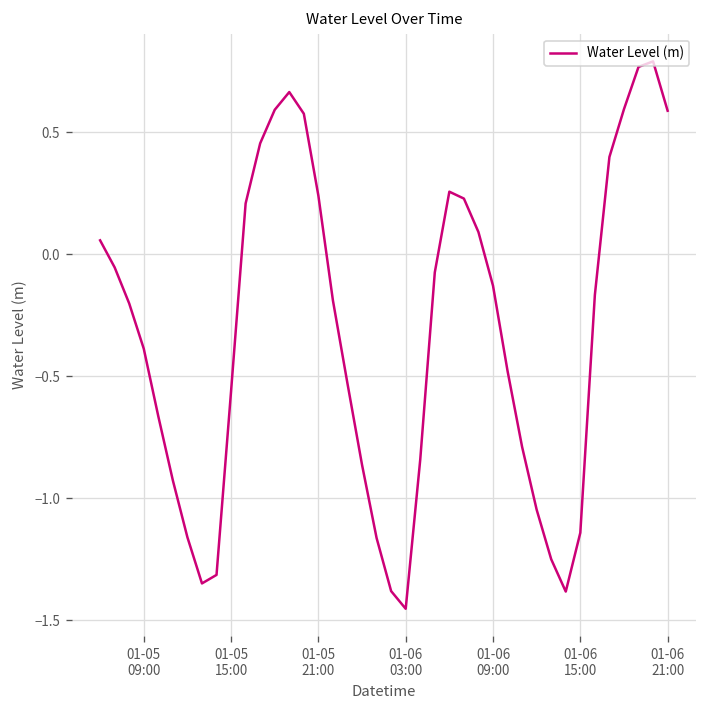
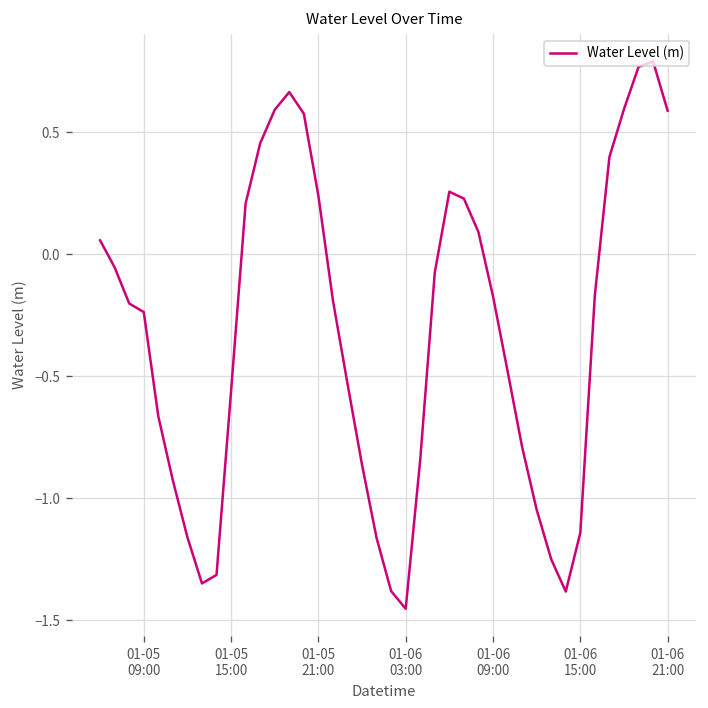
  {
-   "01-05 09:00": -0.39,
+   "01-05 09:00": -0.24,
    "01-05 15:00": -0.56,
    "01-05 21:00": 0.24,
    "01-06 03:00": -1.45,
-   "01-06 09:00": -0.13,
+   "01-06 09:00": -0.17,
    "01-06 15:00": -1.14,
    "01-06 21:00": 0.59
  }
